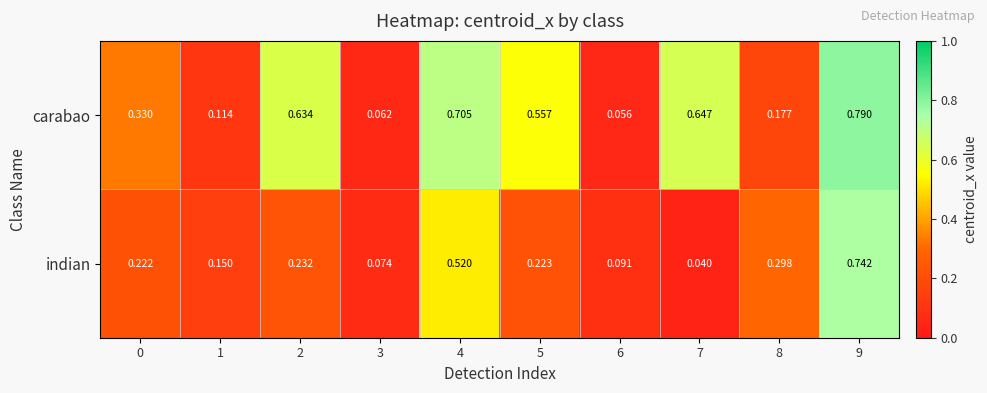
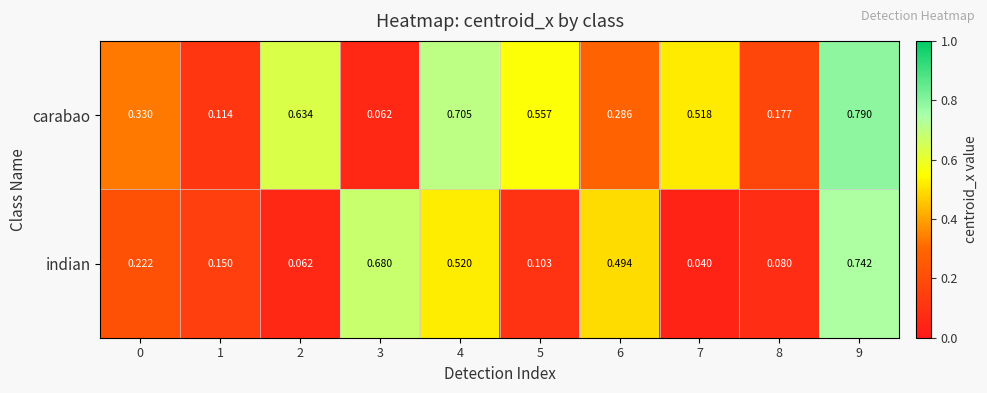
  {
    "carabao": {
      "0": 0.330,
      "1": 0.114,
      "2": 0.634,
      "3": 0.062,
      "4": 0.705,
      "5": 0.557,
-     "6": 0.056,
-     "7": 0.647,
+     "6": 0.286,
+     "7": 0.518,
      "8": 0.177,
      "9": 0.790
    },
    "indian": {
      "0": 0.222,
      "1": 0.150,
-     "2": 0.232,
-     "3": 0.074,
+     "2": 0.062,
+     "3": 0.680,
      "4": 0.520,
-     "5": 0.223,
-     "6": 0.091,
+     "5": 0.103,
+     "6": 0.494,
      "7": 0.040,
-     "8": 0.298,
+     "8": 0.080,
      "9": 0.742
    }
  }
